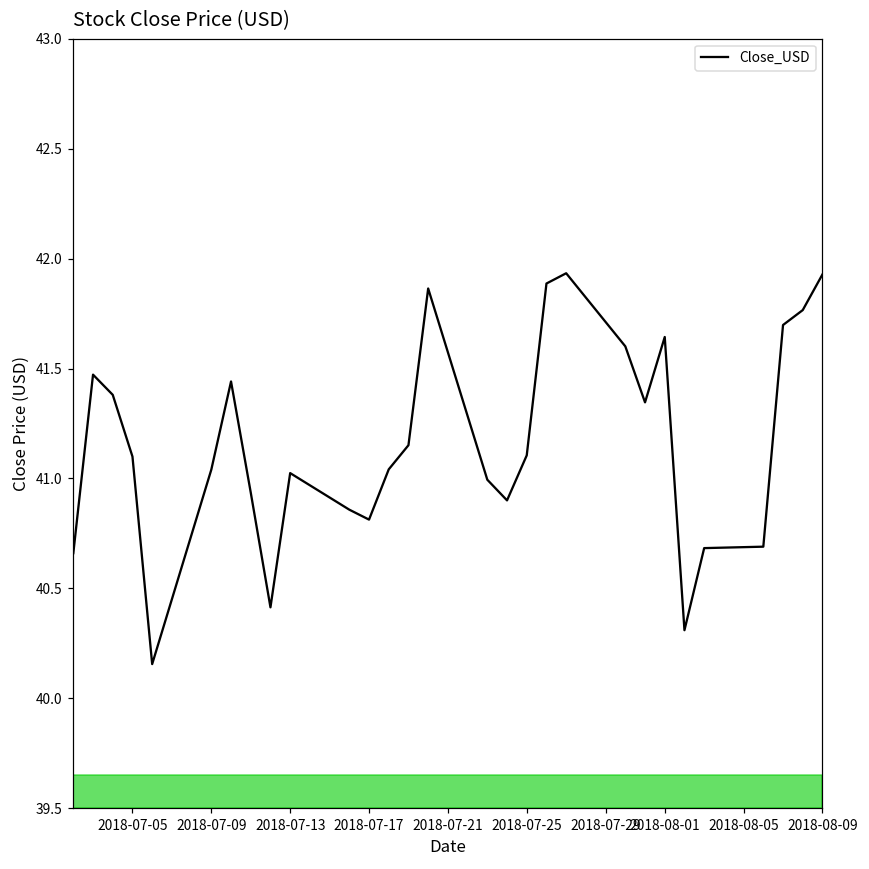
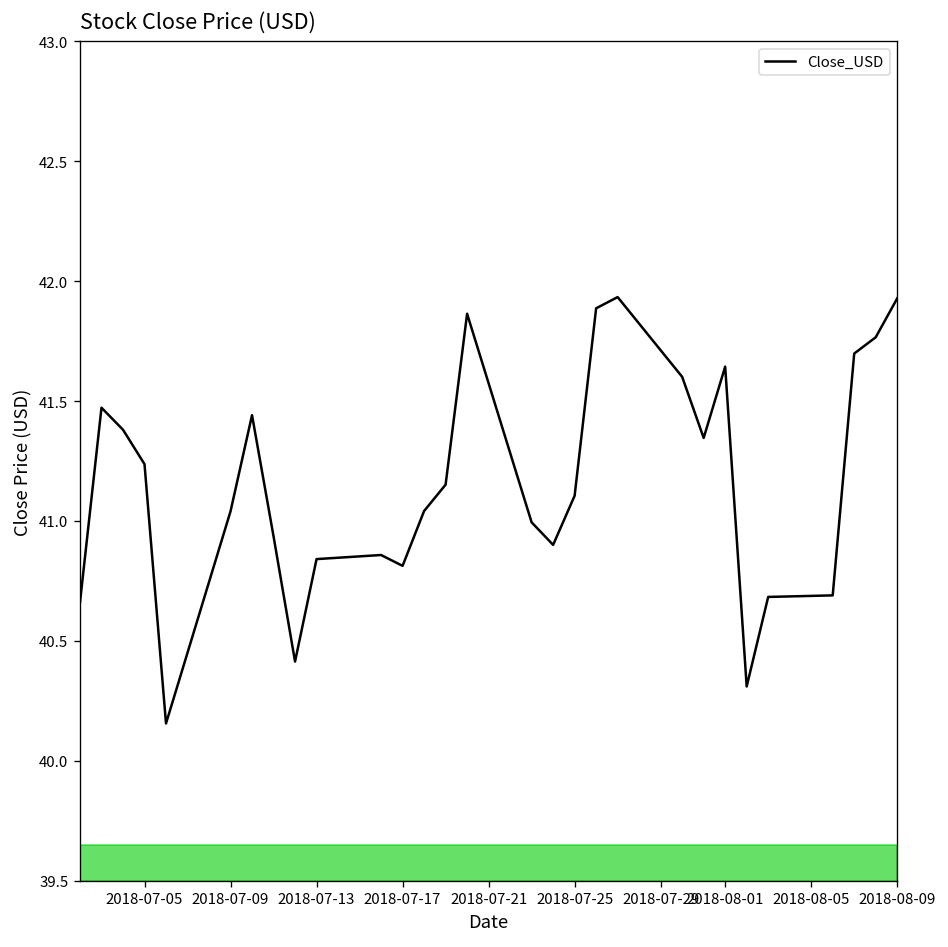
  {
-   "2018-07-05": 41.10,
+   "2018-07-05": 41.24,
    "2018-07-09": 41.04,
-   "2018-07-13": 41.02,
+   "2018-07-13": 40.84,
    "2018-07-17": 40.81,
    "2018-07-25": 41.11,
    "2018-08-09": 41.93
  }
